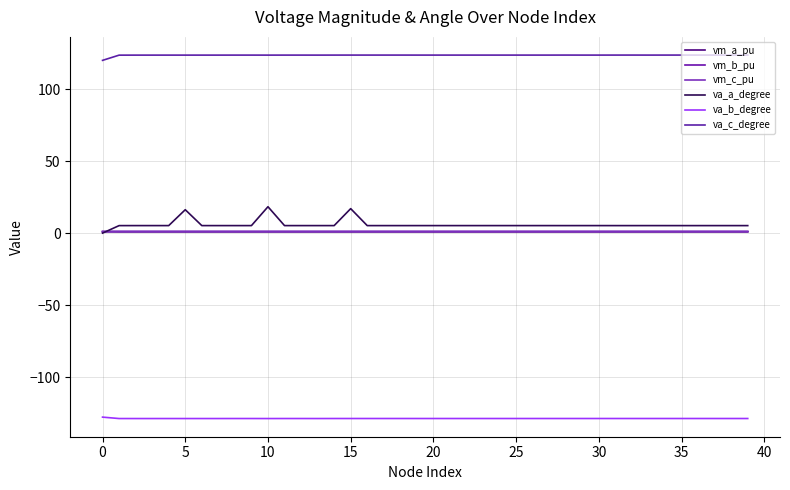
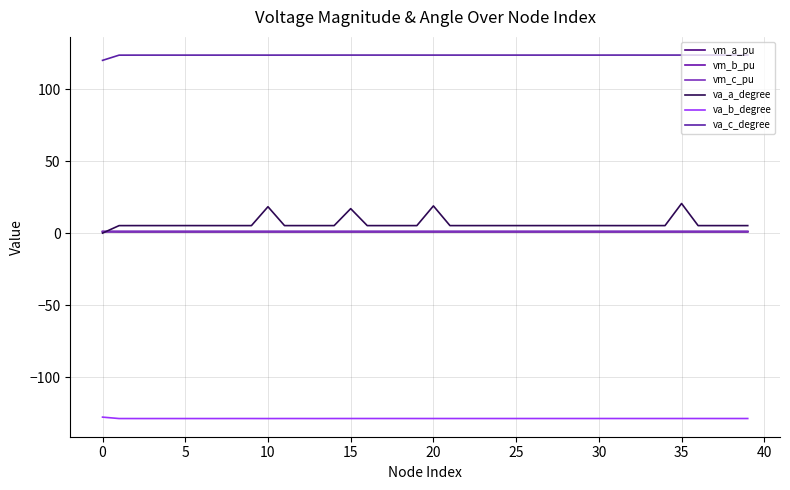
  {
    "va_a_degree": {
-     "5": 16,
+     "5": 5,
      "10": 18,
      "15": 17,
-     "20": 5,
+     "20": 19,
      "25": 5,
      "30": 5,
-     "35": 5
+     "35": 21
    },
    "va_b_degree": {
      "0": -128,
      "5": -129,
      "10": -129,
      "15": -129,
      "20": -129,
      "25": -129,
      "30": -129,
      "35": -129
    }
  }
